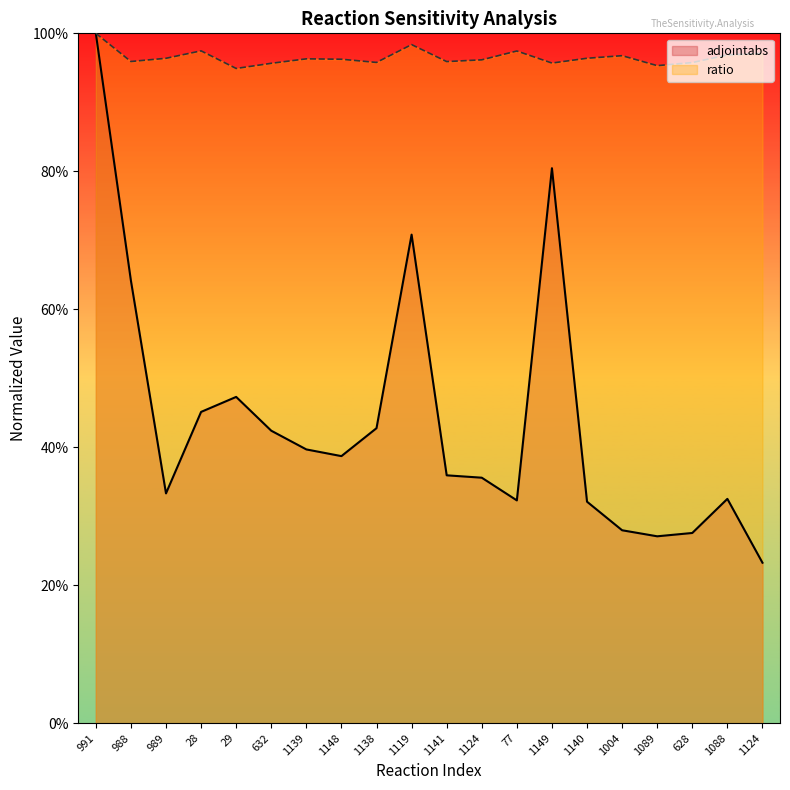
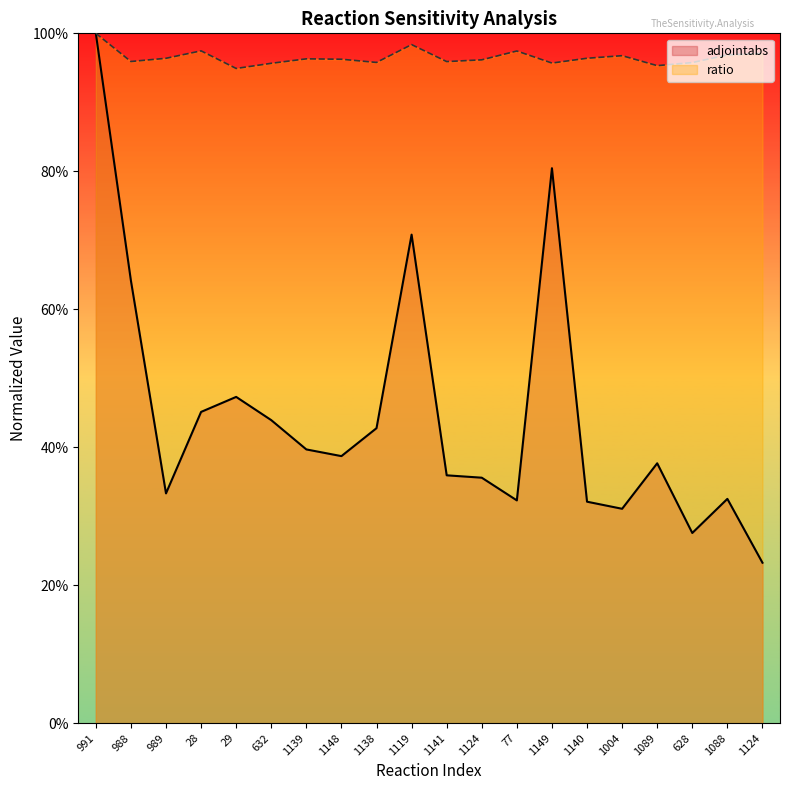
  {
    "adjointabs": {
      "988": "64%",
      "989": "33%",
      "28": "45%",
      "29": "47%",
-     "632": "42%",
+     "632": "44%",
      "1139": "40%",
      "1148": "39%",
      "1138": "43%",
      "1119": "71%",
      "1141": "36%",
      "77": "32%",
      "1149": "80%",
      "1140": "32%",
-     "1004": "28%",
-     "1089": "27%",
+     "1004": "31%",
+     "1089": "38%",
      "628": "28%",
      "1088": "33%"
    },
    "ratio": {
      "988": "96%",
      "989": "96%",
      "28": "97%",
      "29": "95%",
      "632": "96%",
      "1139": "96%",
      "1148": "96%",
      "1138": "96%",
      "1119": "98%",
      "1141": "96%",
      "77": "97%",
      "1149": "96%",
      "1140": "96%",
      "1004": "97%",
      "1089": "95%"
    }
  }
